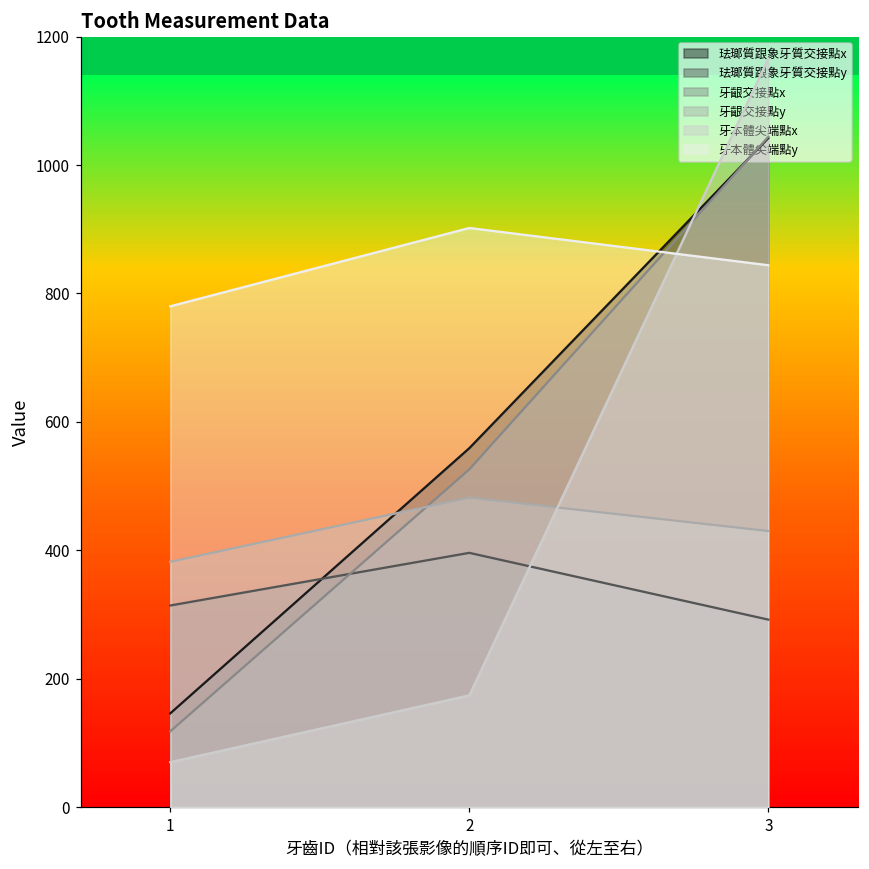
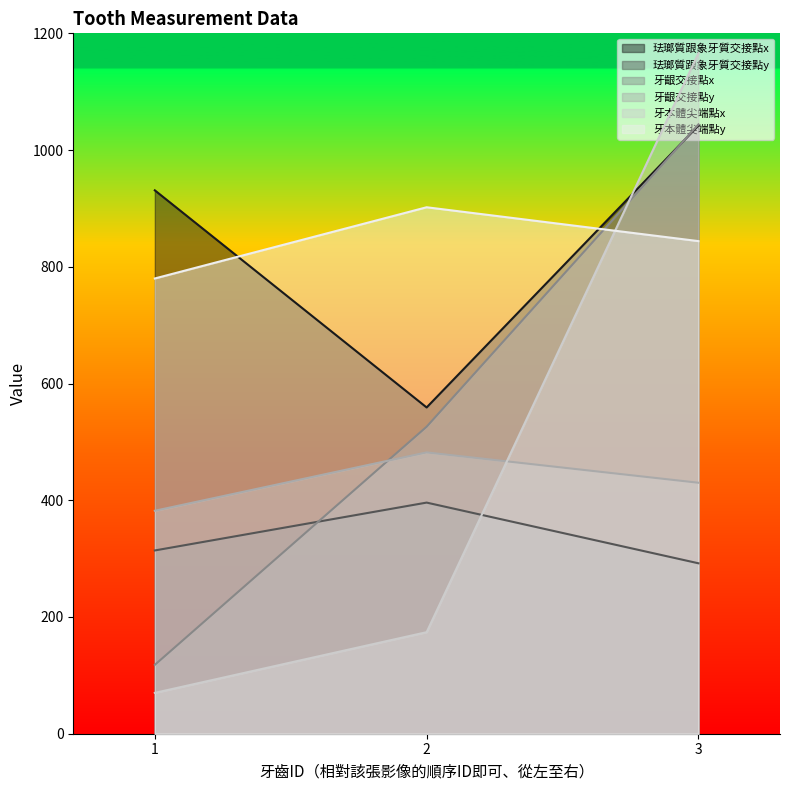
  {
    "珐瑯質跟象牙質交接點x": {
-     "1": 150,
+     "1": 930,
      "2": 560
    }
  }
